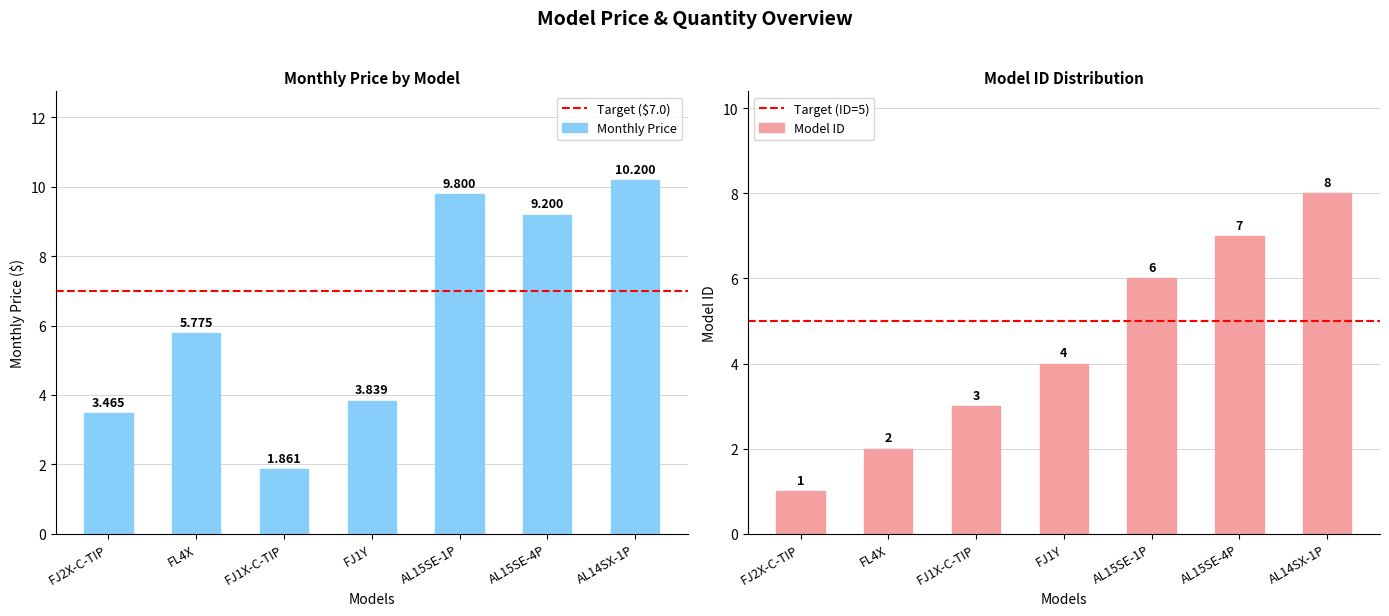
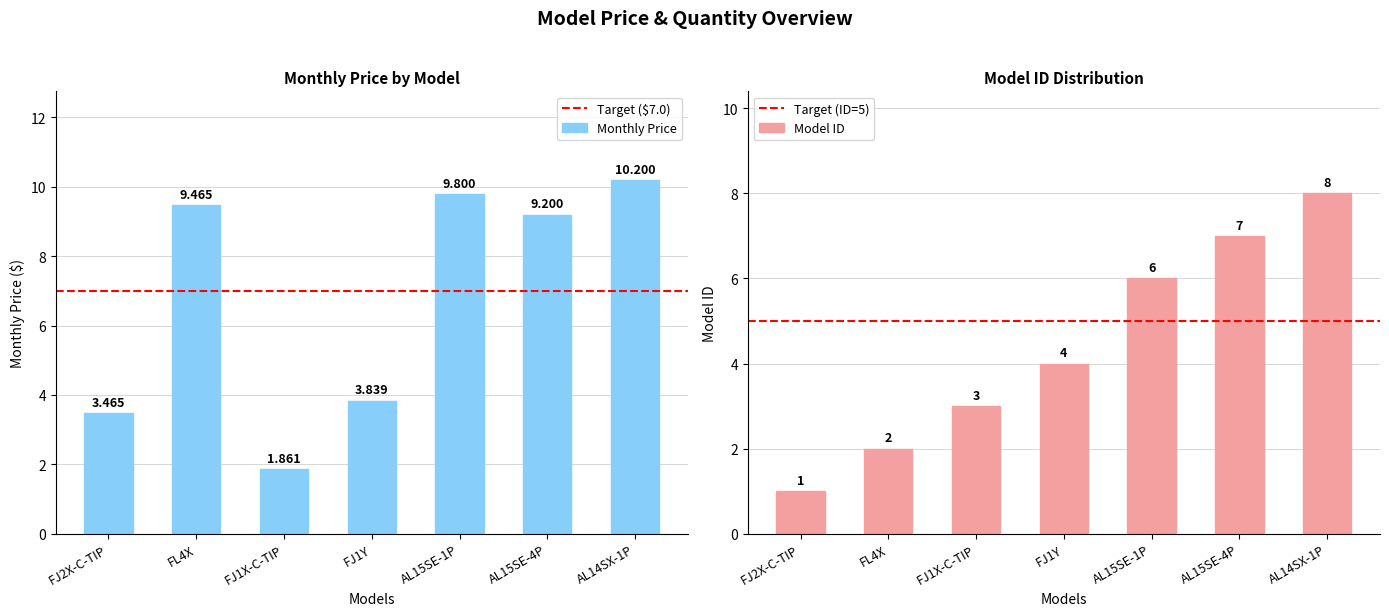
  {
    "Monthly Price by Model": {
      "FJ2X-C-TIP": 3.465,
-     "FL4X": 5.775,
+     "FL4X": 9.465,
      "FJ1X-C-TIP": 1.861,
      "FJ1Y": 3.839,
      "AL15SE-1P": 9.800,
      "AL15SE-4P": 9.200,
      "AL14SX-1P": 10.200
    },
    "Model ID Distribution": {
      "FJ2X-C-TIP": 1,
      "FL4X": 2,
      "FJ1X-C-TIP": 3,
      "FJ1Y": 4,
      "AL15SE-1P": 6,
      "AL15SE-4P": 7,
      "AL14SX-1P": 8
    }
  }
